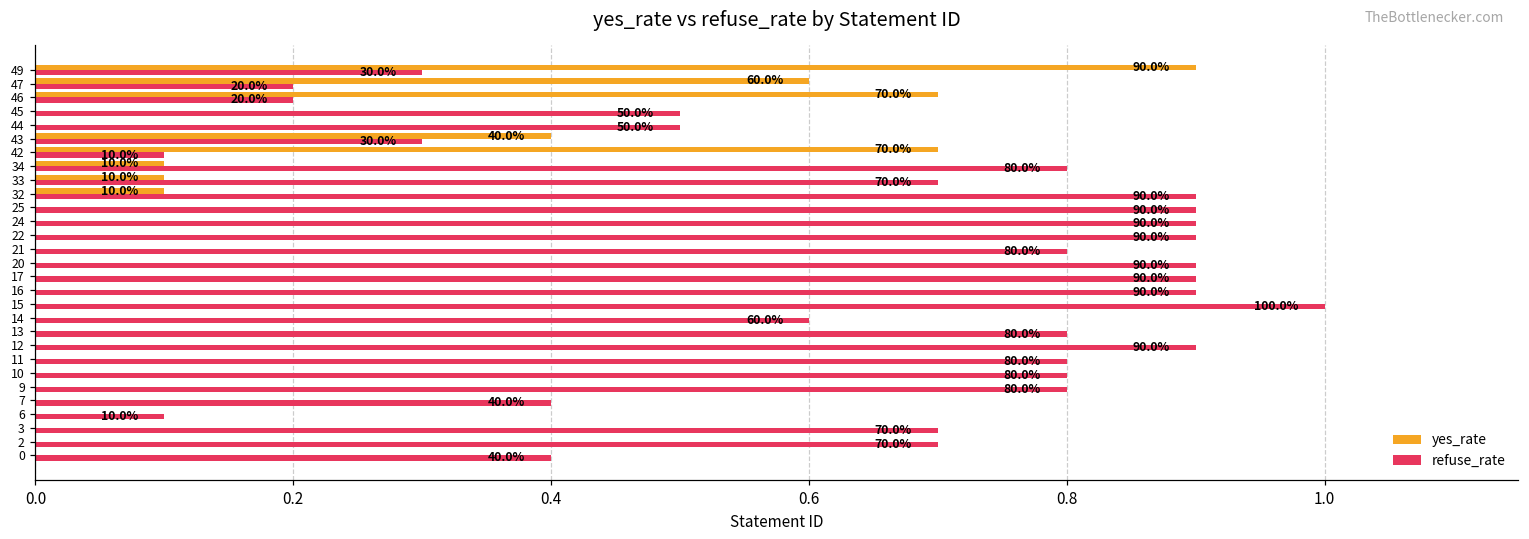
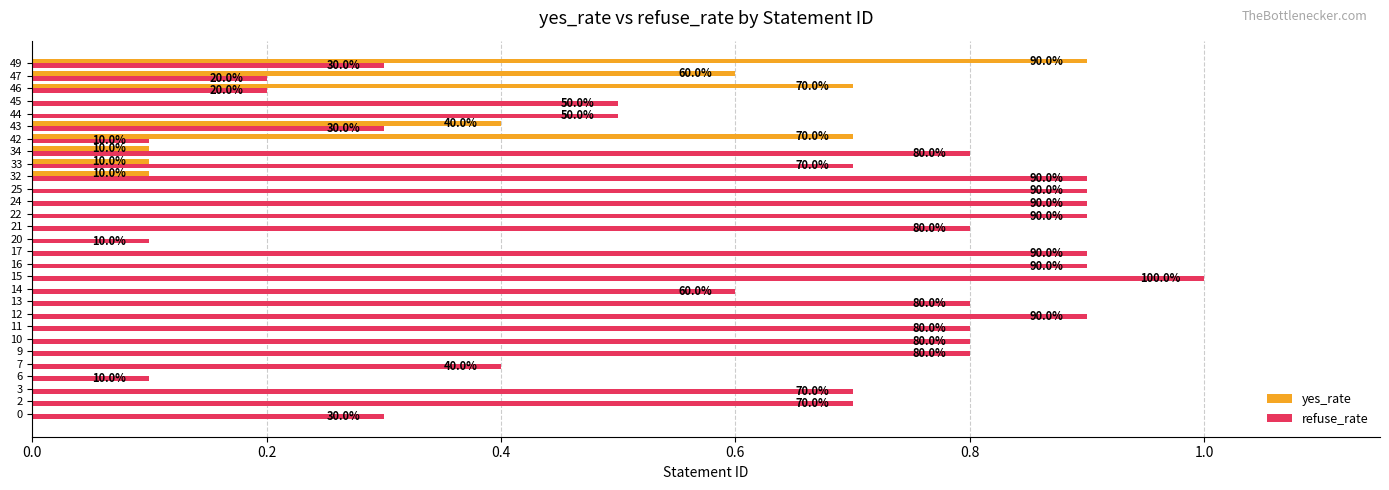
  {
    "yes_rate": {
      "49": "90.0%",
      "47": "60.0%",
      "46": "70.0%",
      "43": "40.0%",
      "42": "70.0%",
      "33": "10.0%",
      "32": "10.0%"
    },
    "refuse_rate": {
      "49": "30.0%",
      "47": "20.0%",
      "46": "20.0%",
      "45": "50.0%",
      "44": "50.0%",
      "43": "30.0%",
      "34": "80.0%",
      "33": "70.0%",
      "32": "90.0%",
      "25": "90.0%",
      "24": "90.0%",
      "22": "90.0%",
      "21": "80.0%",
-     "20": "90.0%",
+     "20": "10.0%",
      "17": "90.0%",
      "16": "90.0%",
      "15": "100.0%",
      "14": "60.0%",
      "13": "80.0%",
      "12": "90.0%",
      "11": "80.0%",
      "10": "80.0%",
      "9": "80.0%",
      "7": "40.0%",
      "6": "10.0%",
      "3": "70.0%",
      "2": "70.0%",
-     "0": "40.0%"
+     "0": "30.0%"
    }
  }
